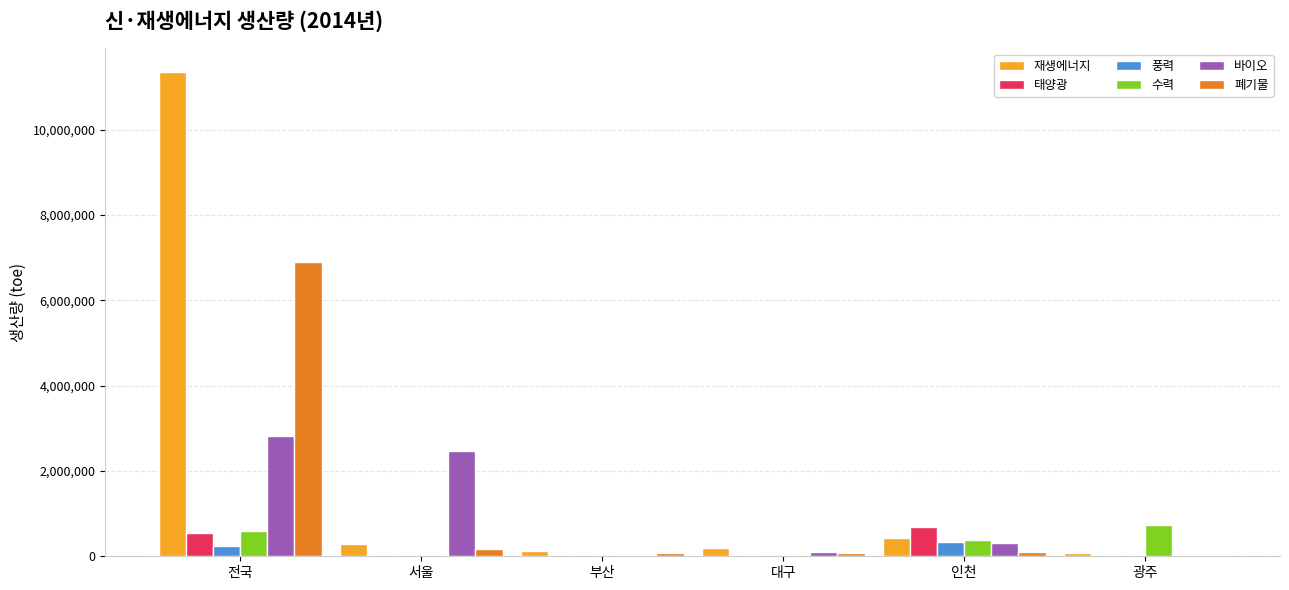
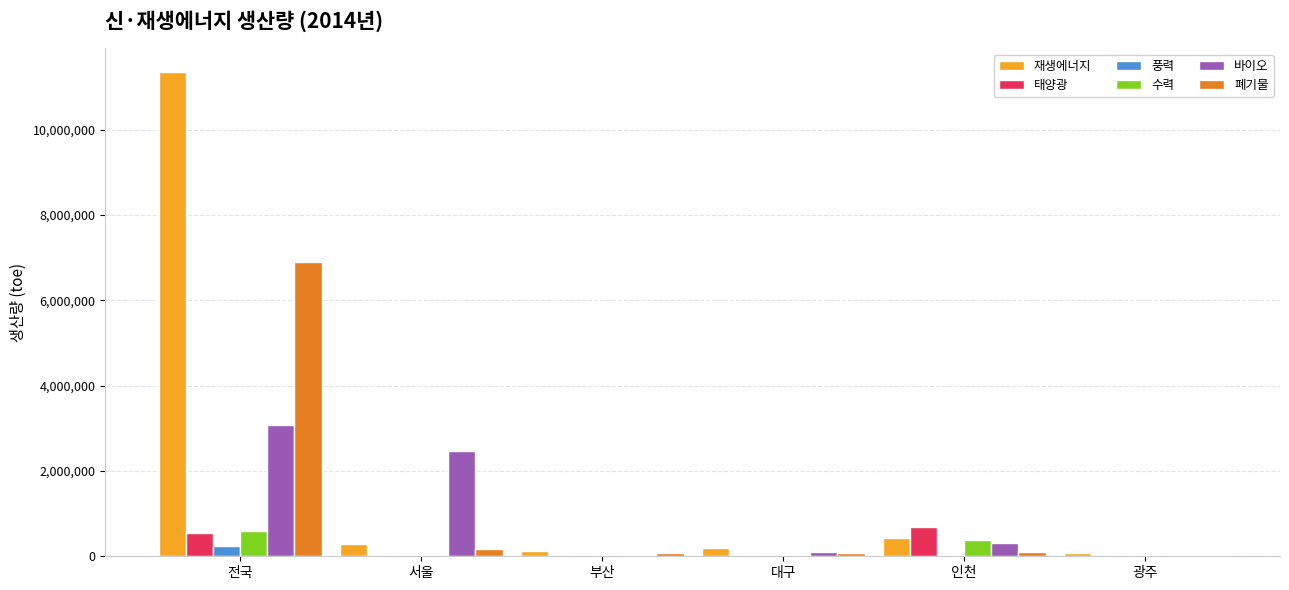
  {
    "태양광": {
      "전국": "500,000",
      "인천": "700,000"
    },
    "풍력": {
      "전국": "200,000",
-     "인천": "300,000"
+     "인천": "0"
    },
    "수력": {
      "전국": "600,000",
      "인천": "400,000",
-     "광주": "700,000"
+     "광주": "0"
    },
    "바이오": {
-     "전국": "2,800,000",
+     "전국": "3,100,000",
      "서울": "2,500,000",
      "대구": "100,000",
      "인천": "300,000"
    }
  }
